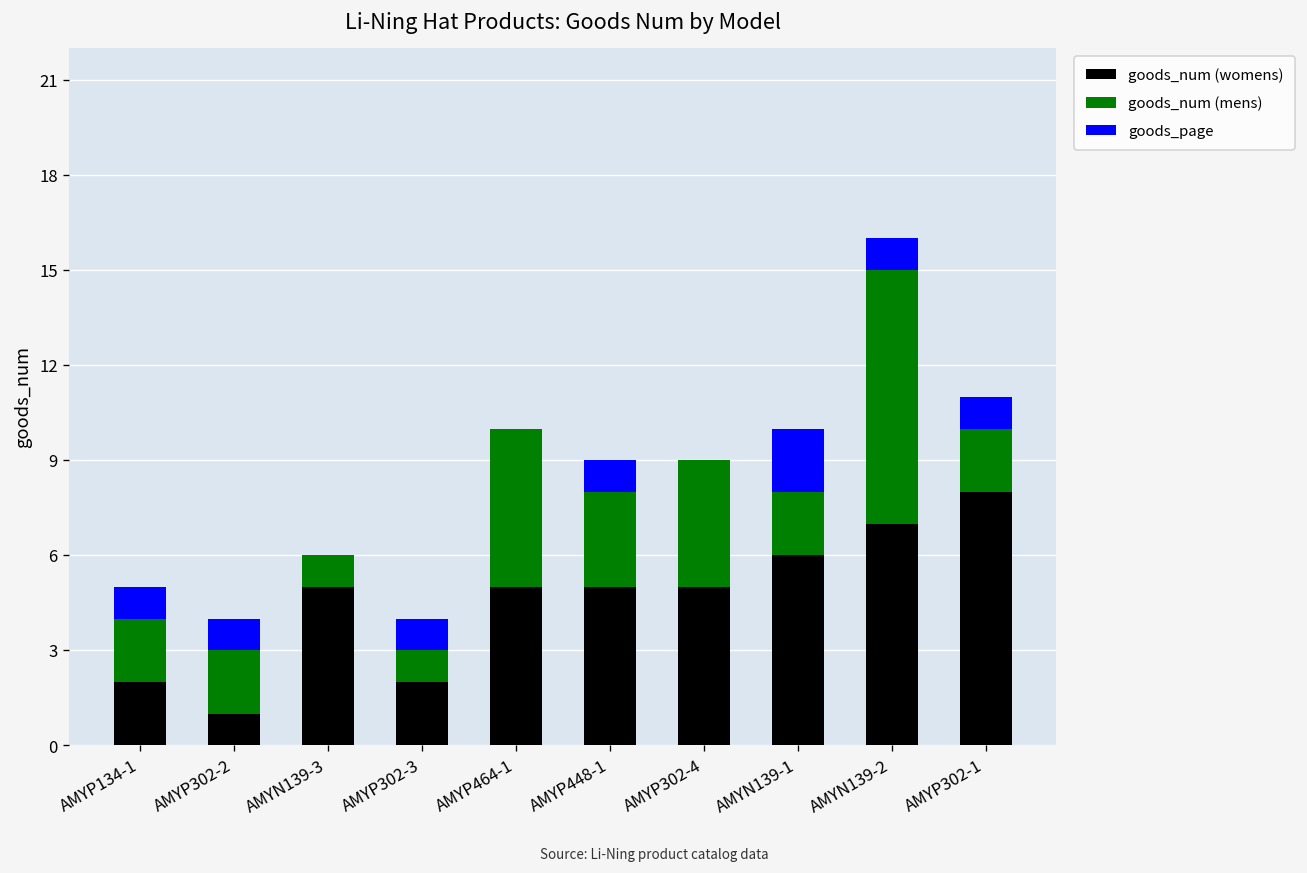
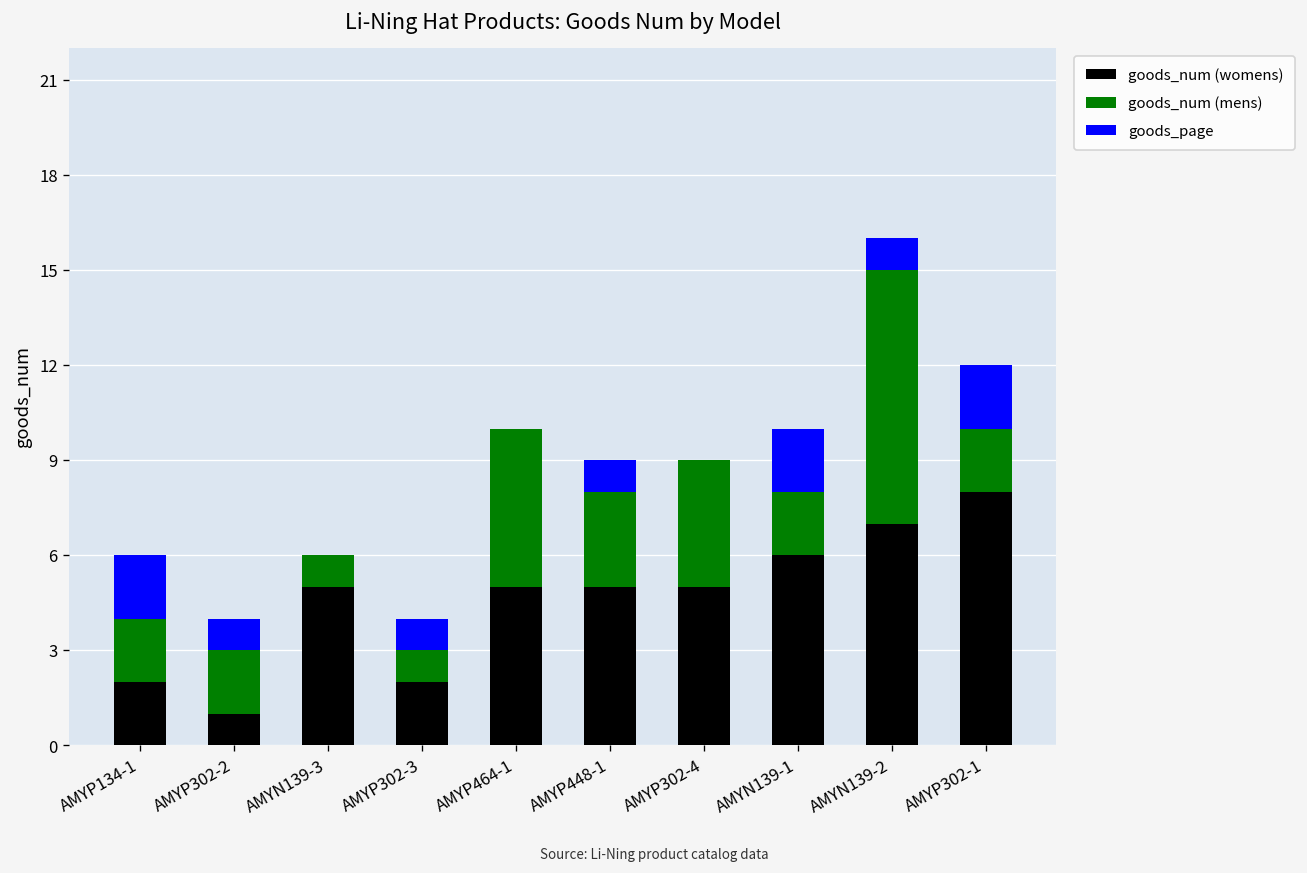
  {
    "goods_num (womens)": {
      "AMYP134-1": 2,
      "AMYP302-2": 1,
      "AMYN139-3": 5,
      "AMYP302-3": 2,
      "AMYP464-1": 5,
      "AMYP448-1": 5,
      "AMYP302-4": 5,
      "AMYN139-1": 6,
      "AMYN139-2": 7,
      "AMYP302-1": 8
    },
    "goods_num (mens)": {
      "AMYP134-1": 2,
      "AMYP302-2": 2,
      "AMYN139-3": 1,
      "AMYP302-3": 1,
      "AMYP464-1": 5,
      "AMYP448-1": 3,
      "AMYP302-4": 4,
      "AMYN139-1": 2,
      "AMYN139-2": 8,
      "AMYP302-1": 2
    },
    "goods_page": {
-     "AMYP134-1": 1,
+     "AMYP134-1": 2,
      "AMYP302-2": 1,
      "AMYN139-3": 0,
      "AMYP302-3": 1,
      "AMYP464-1": 0,
      "AMYP448-1": 1,
      "AMYP302-4": 0,
      "AMYN139-1": 2,
      "AMYN139-2": 1,
-     "AMYP302-1": 1
+     "AMYP302-1": 2
    }
  }
